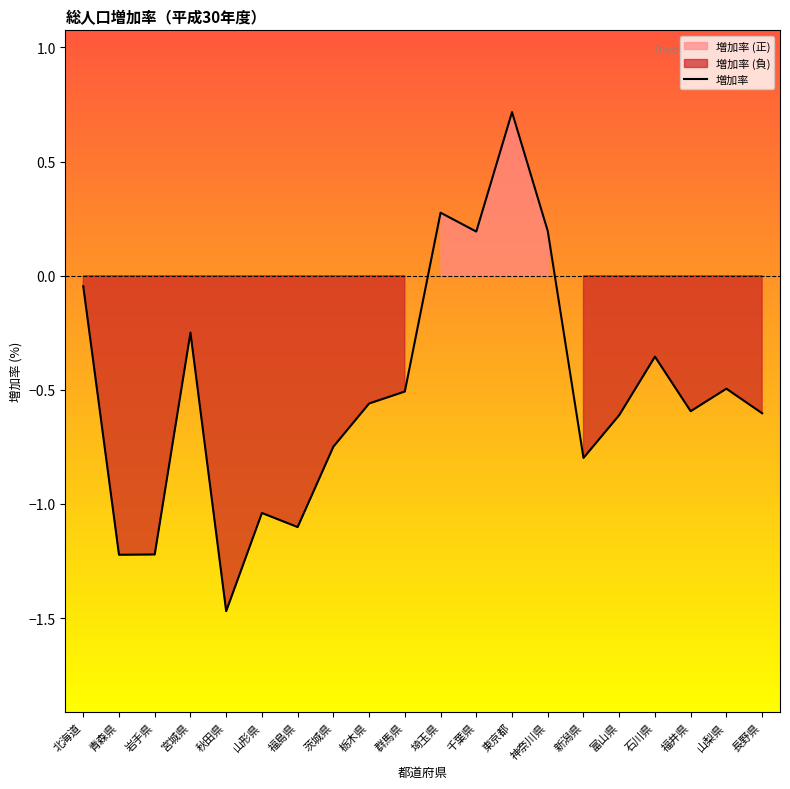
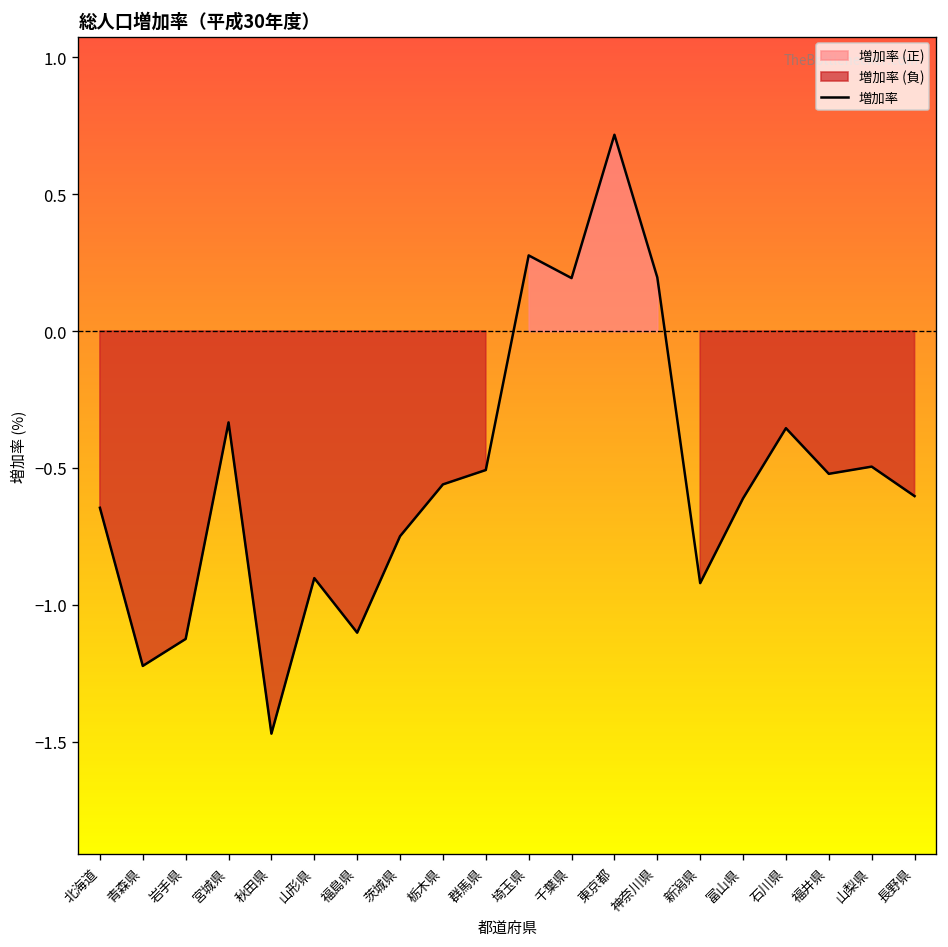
  {
    "増加率": {
-     "北海道": -0.05,
+     "北海道": -0.65,
      "青森県": -1.22,
-     "岩手県": -1.22,
-     "宮城県": -0.25,
+     "岩手県": -1.12,
+     "宮城県": -0.33,
      "秋田県": -1.47,
-     "山形県": -1.04,
+     "山形県": -0.90,
      "福島県": -1.10,
      "茨城県": -0.75,
      "栃木県": -0.56,
      "群馬県": -0.51,
-     "新潟県": -0.80,
+     "新潟県": -0.92,
      "富山県": -0.61,
      "石川県": -0.35,
-     "福井県": -0.59,
+     "福井県": -0.52,
      "山梨県": -0.49,
      "長野県": -0.60
    }
  }
